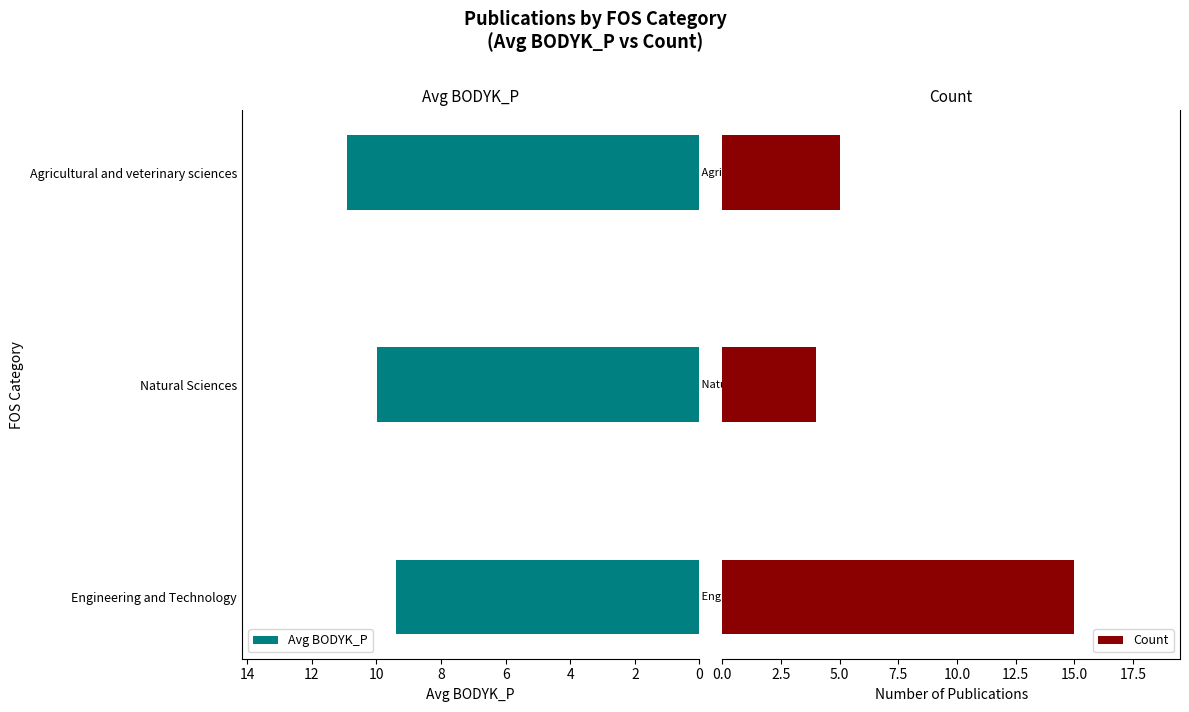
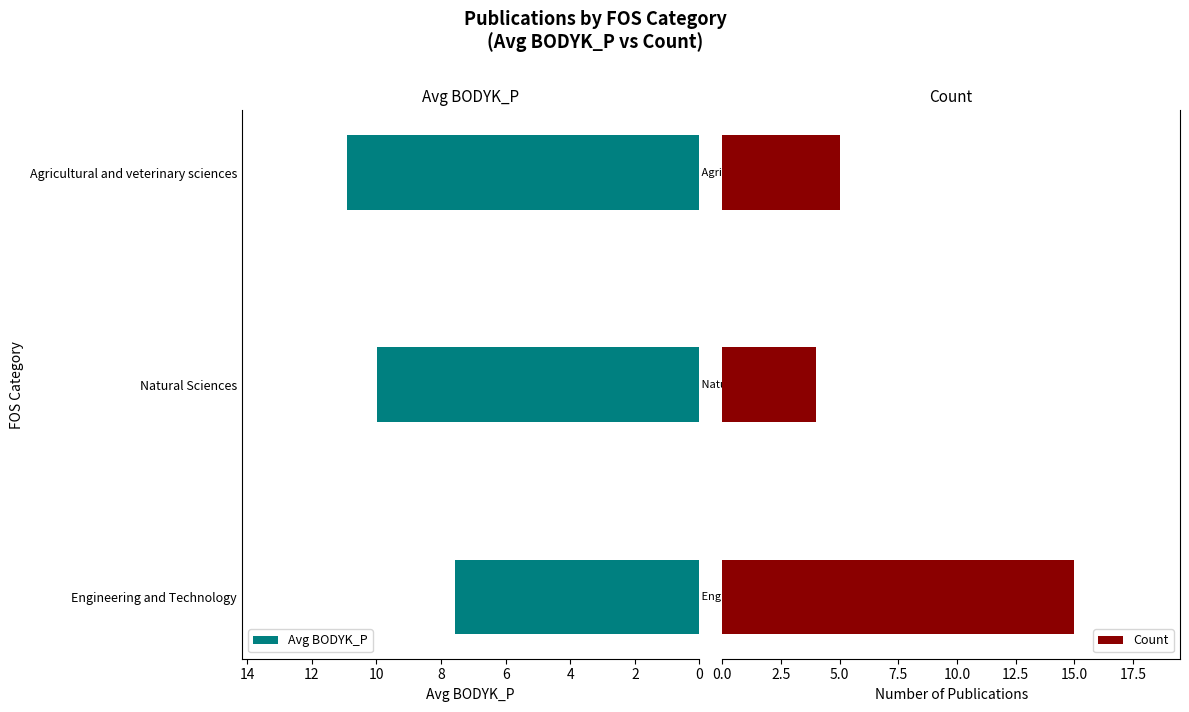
  {
    "Avg BODYK_P": {
      "Agricultural and veterinary sciences": 10.9,
      "Natural Sciences": 10.0,
-     "Engineering and Technology": 9.4
+     "Engineering and Technology": 7.6
    }
  }
